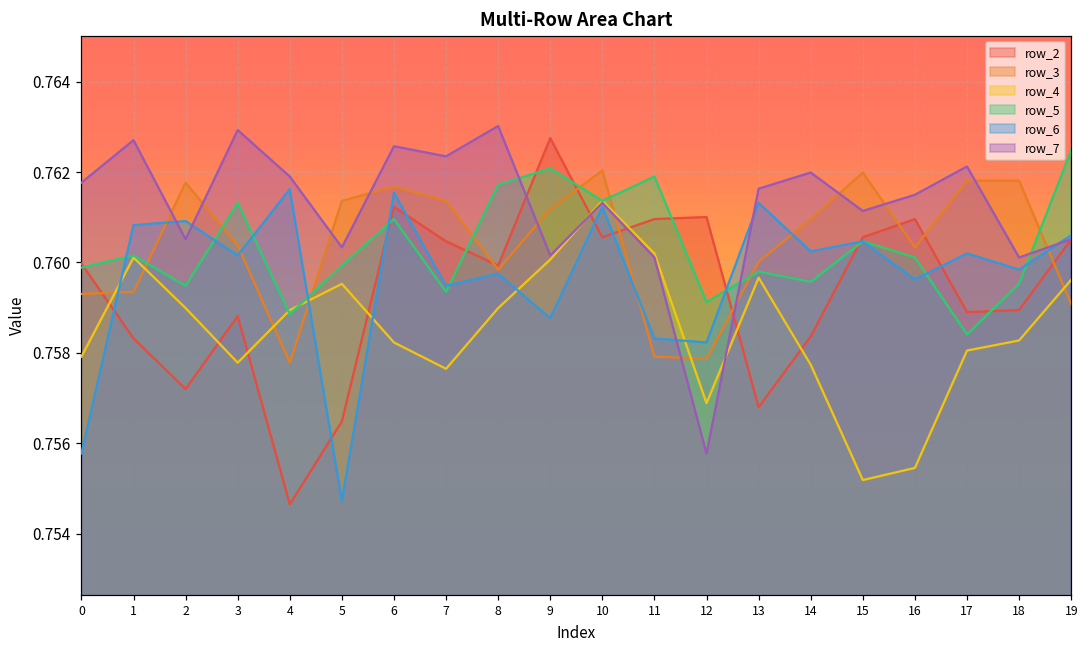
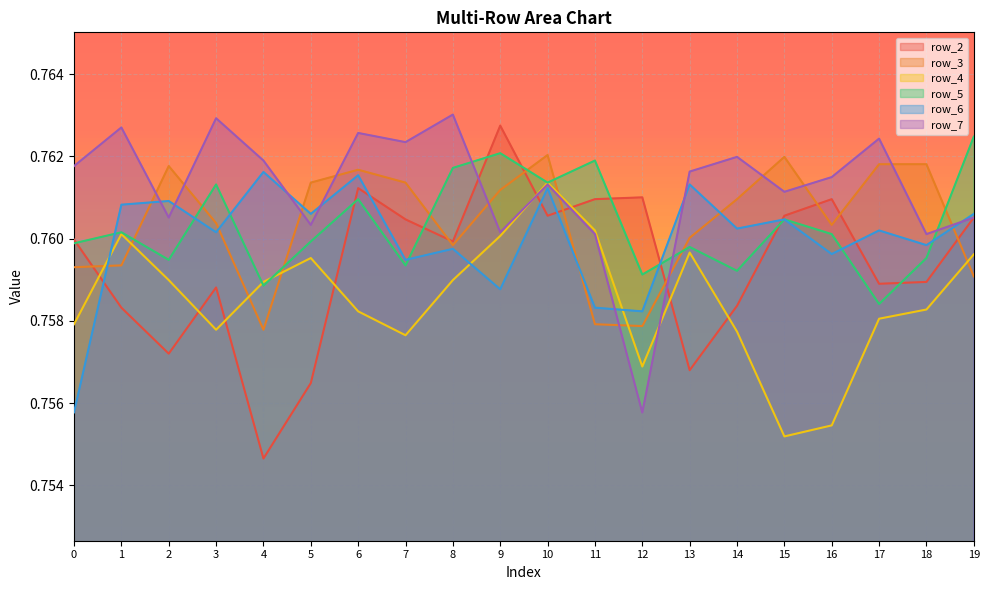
  {
    "row_5": {
      "0": 0.7599,
      "2": 0.7595,
      "3": 0.7613,
      "4": 0.7589,
      "5": 0.7599,
      "6": 0.7610,
      "7": 0.7593,
      "8": 0.7617,
      "9": 0.7621,
      "11": 0.7619,
      "12": 0.7591,
      "13": 0.7598,
-     "14": 0.7596,
+     "14": 0.7592,
      "16": 0.7601,
      "17": 0.7584,
      "18": 0.7595,
      "19": 0.7625
    },
    "row_6": {
      "0": 0.7558,
      "1": 0.7608,
      "2": 0.7609,
      "3": 0.7602,
      "4": 0.7616,
-     "5": 0.7547,
+     "5": 0.7606,
      "6": 0.7615,
      "7": 0.7595,
      "8": 0.7598,
      "9": 0.7588,
      "10": 0.7612,
      "11": 0.7583,
      "12": 0.7582,
      "13": 0.7613,
      "14": 0.7602,
      "16": 0.7596,
      "17": 0.7602,
      "18": 0.7598,
      "19": 0.7606
    },
    "row_7": {
      "0": 0.7618,
      "1": 0.7627,
      "2": 0.7605,
      "3": 0.7629,
      "4": 0.7619,
      "5": 0.7603,
      "6": 0.7626,
      "7": 0.7623,
      "8": 0.7630,
      "9": 0.7602,
      "11": 0.7601,
      "12": 0.7558,
      "13": 0.7616,
      "14": 0.7620,
      "15": 0.7611,
      "16": 0.7615,
-     "17": 0.7621,
+     "17": 0.7624,
      "18": 0.7601
    }
  }
